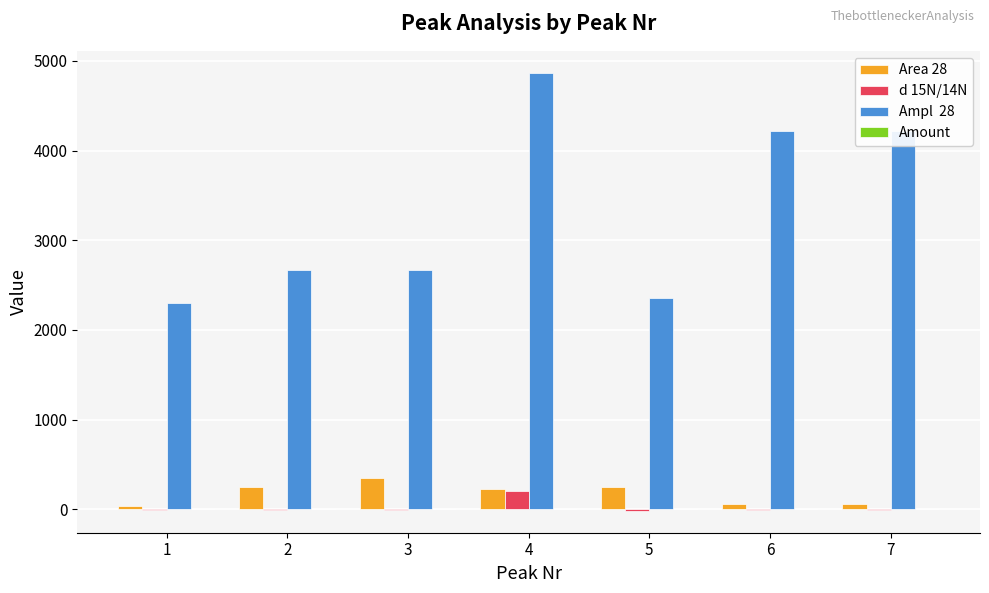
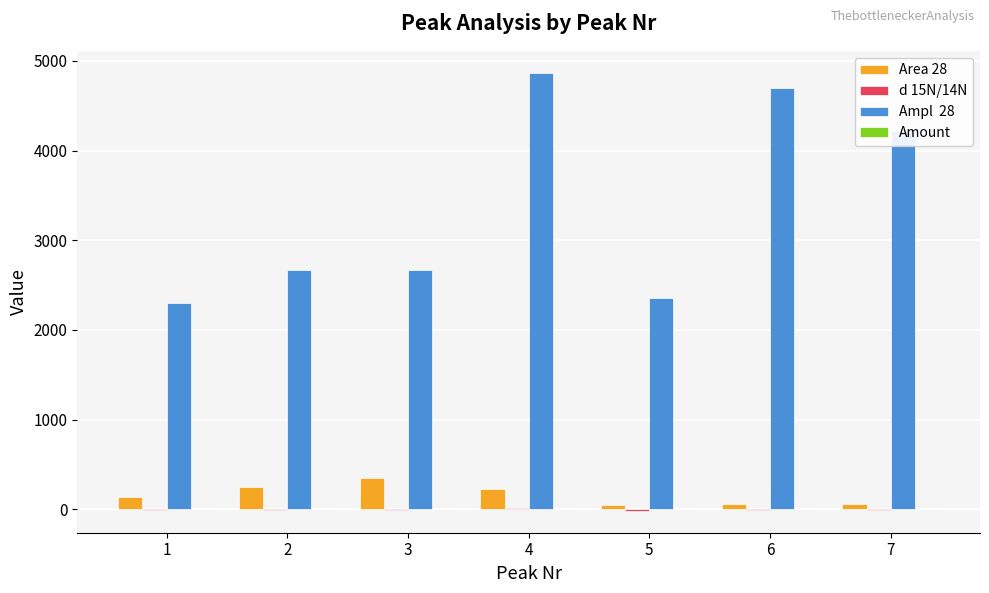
  {
    "Area 28": {
-     "1": 0,
+     "1": 100,
      "2": 300,
      "3": 300,
      "4": 200,
-     "5": 200,
+     "5": 0,
      "6": 100,
      "7": 100
    },
    "d 15N/14N": {
-     "4": 200
+     "4": 0
    },
    "Ampl 28": {
      "1": 2300,
      "2": 2700,
      "3": 2700,
      "4": 4900,
      "5": 2400,
-     "6": 4200
+     "6": 4700
    }
  }
